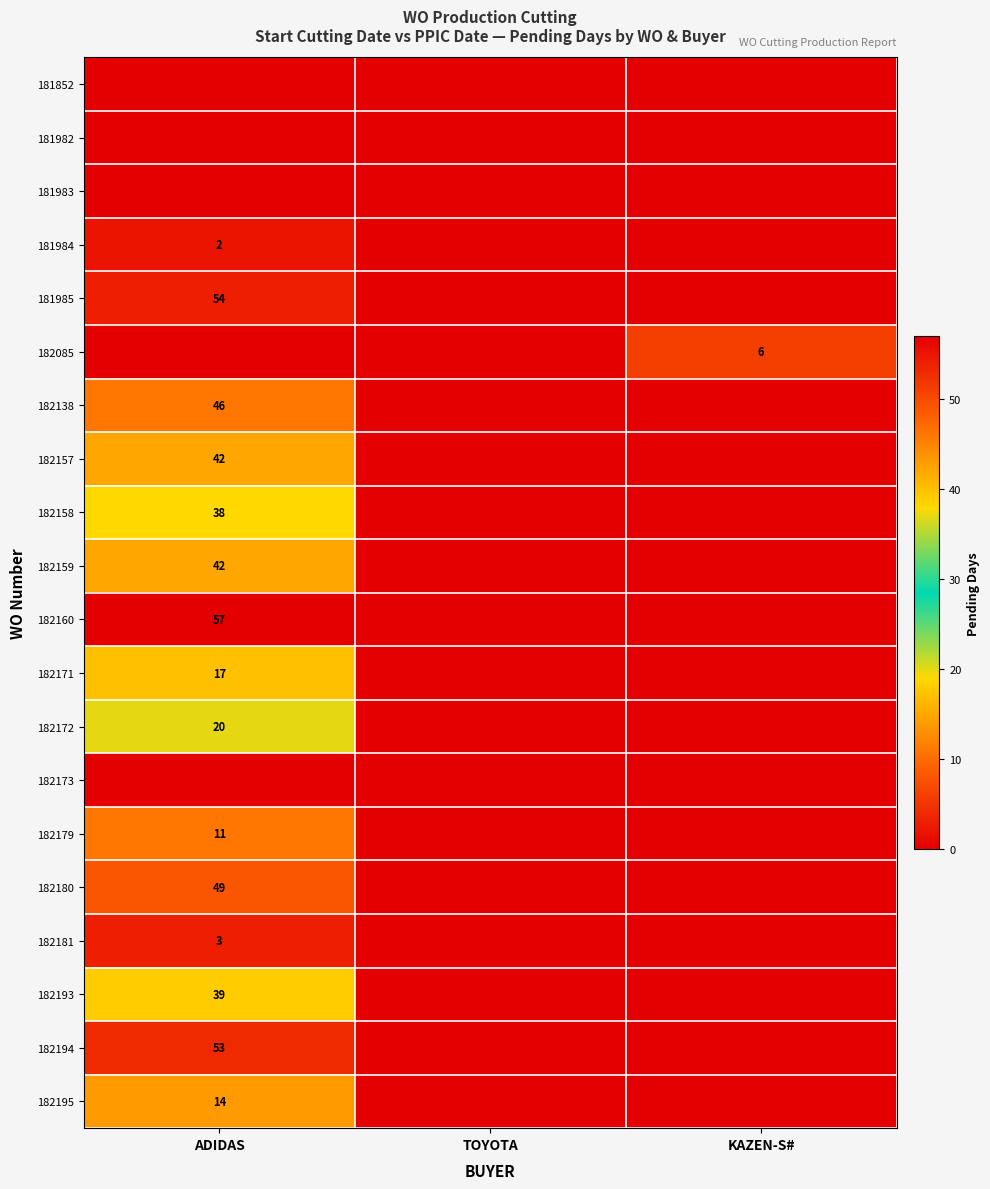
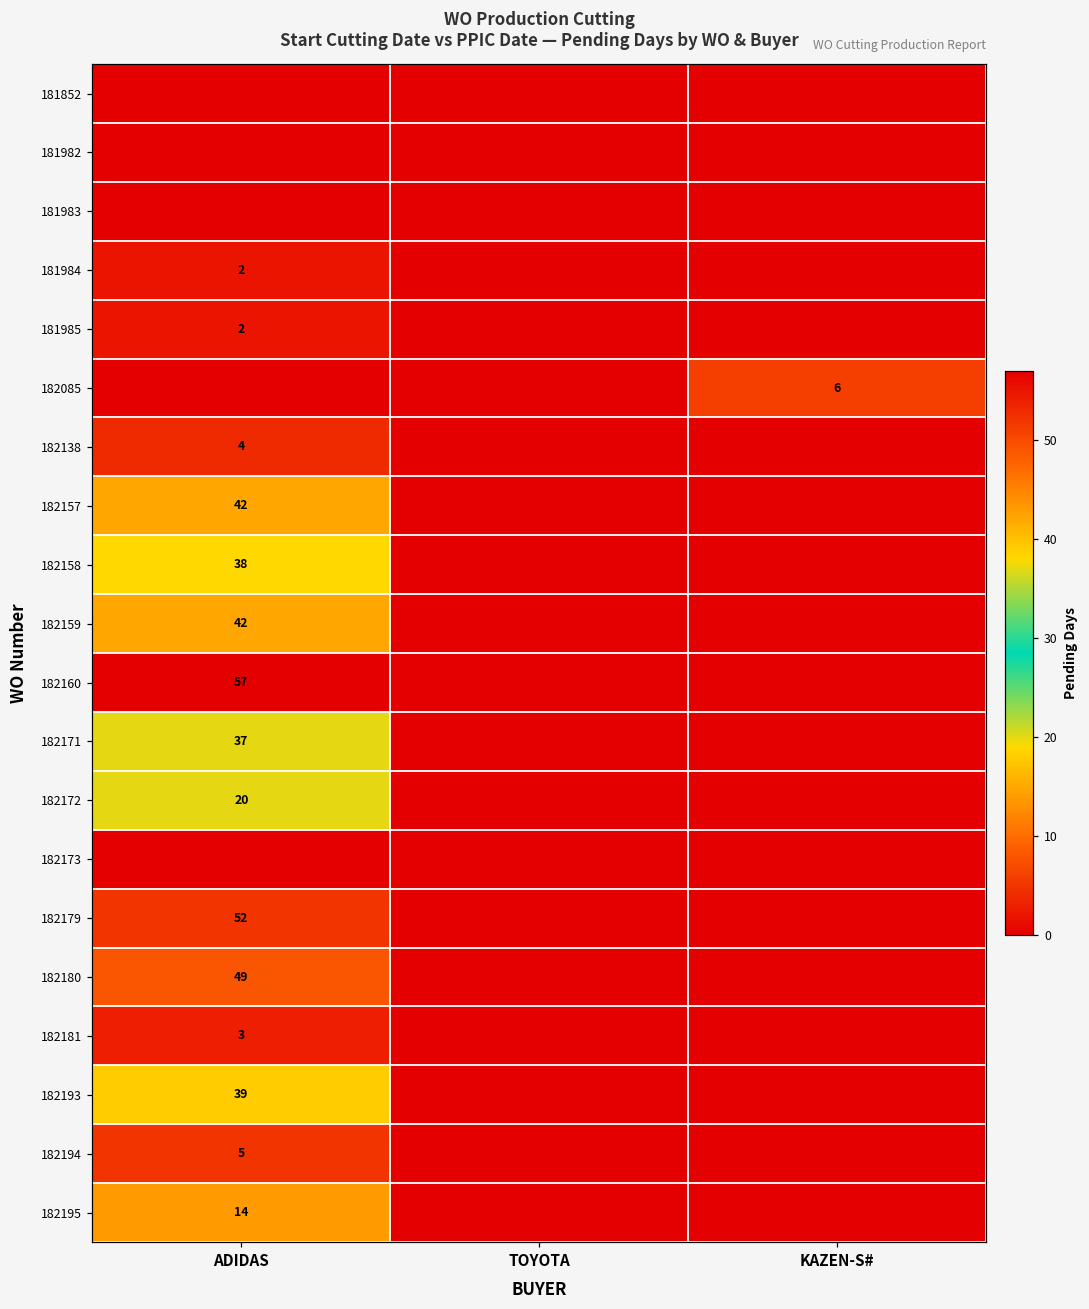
  {
    "181984": {
      "ADIDAS": 2
    },
    "181985": {
-     "ADIDAS": 54
+     "ADIDAS": 2
    },
    "182085": {
      "KAZEN-S#": 6
    },
    "182138": {
-     "ADIDAS": 46
+     "ADIDAS": 4
    },
    "182157": {
      "ADIDAS": 42
    },
    "182158": {
      "ADIDAS": 38
    },
    "182159": {
      "ADIDAS": 42
    },
    "182160": {
      "ADIDAS": 57
    },
    "182171": {
-     "ADIDAS": 17
+     "ADIDAS": 37
    },
    "182172": {
      "ADIDAS": 20
    },
    "182179": {
-     "ADIDAS": 11
+     "ADIDAS": 52
    },
    "182180": {
      "ADIDAS": 49
    },
    "182181": {
      "ADIDAS": 3
    },
    "182193": {
      "ADIDAS": 39
    },
    "182194": {
-     "ADIDAS": 53
+     "ADIDAS": 5
    },
    "182195": {
      "ADIDAS": 14
    }
  }
